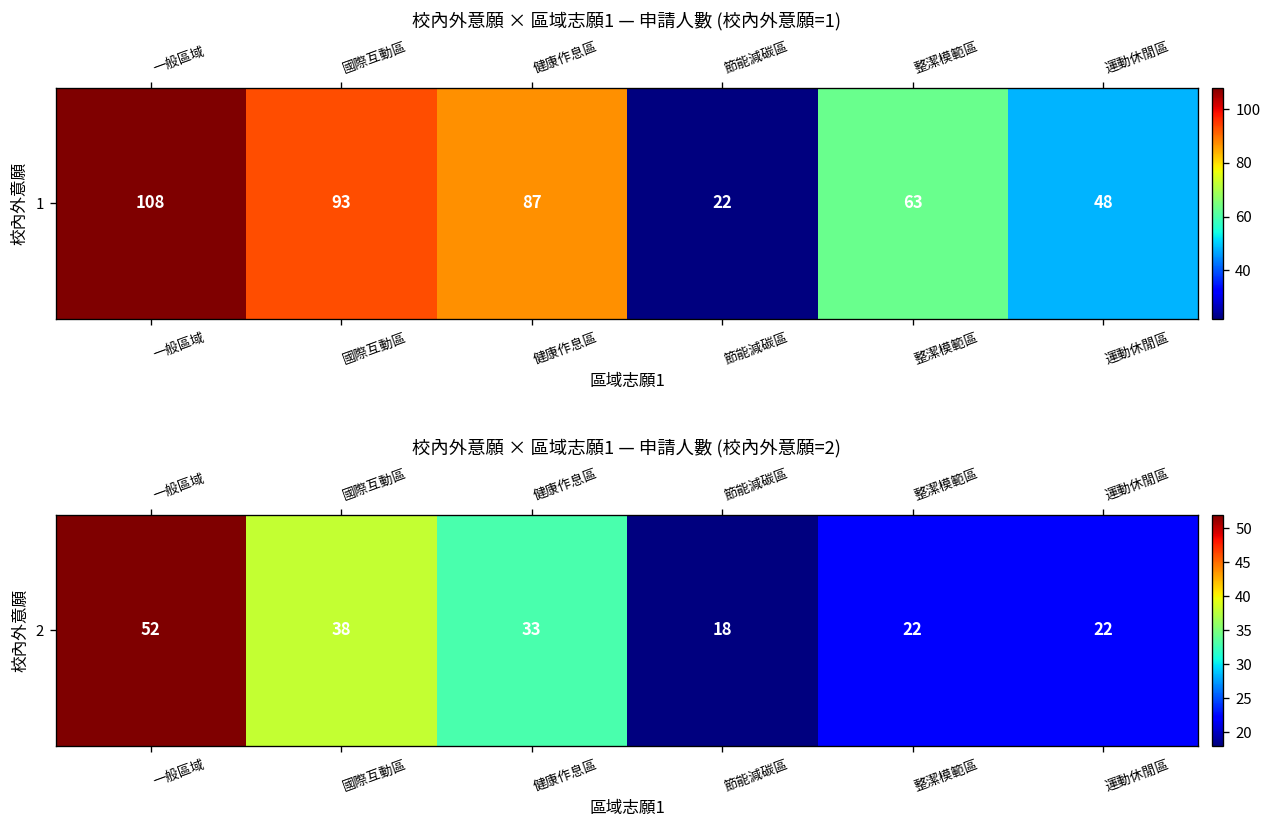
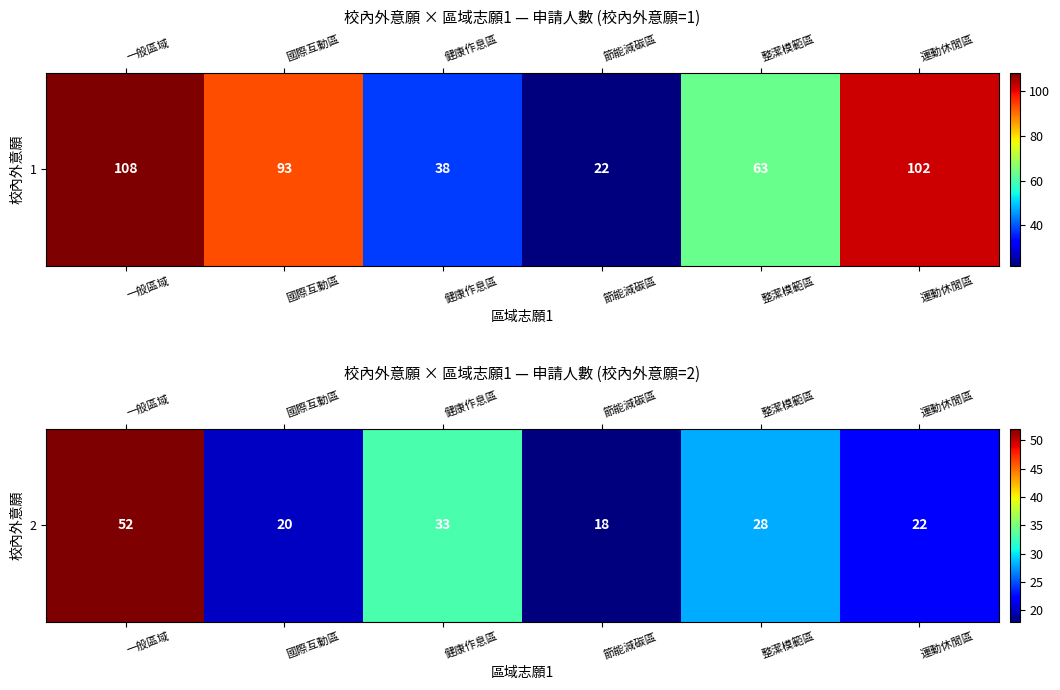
  {
    "校內外意願 × 區域志願1 — 申請人數 (校內外意願=1)": {
      "1": {
        "一般區域": 108,
        "國際互動區": 93,
-       "健康作息區": 87,
+       "健康作息區": 38,
        "節能減碳區": 22,
        "整潔模範區": 63,
-       "運動休閒區": 48
+       "運動休閒區": 102
      }
    },
    "校內外意願 × 區域志願1 — 申請人數 (校內外意願=2)": {
      "2": {
        "一般區域": 52,
-       "國際互動區": 38,
+       "國際互動區": 20,
        "健康作息區": 33,
        "節能減碳區": 18,
-       "整潔模範區": 22,
+       "整潔模範區": 28,
        "運動休閒區": 22
      }
    }
  }
